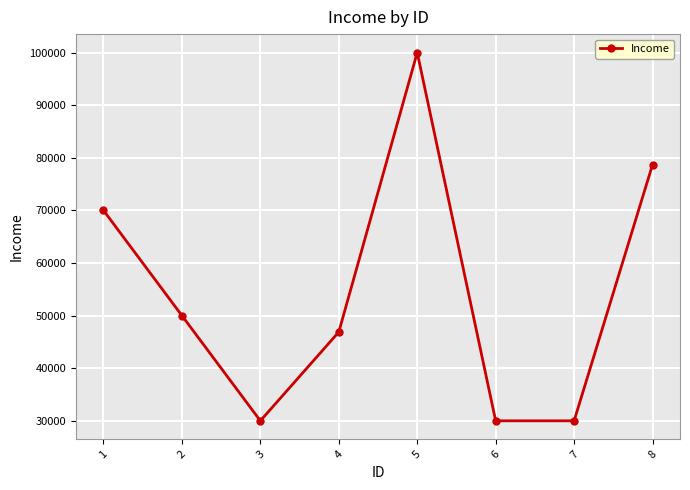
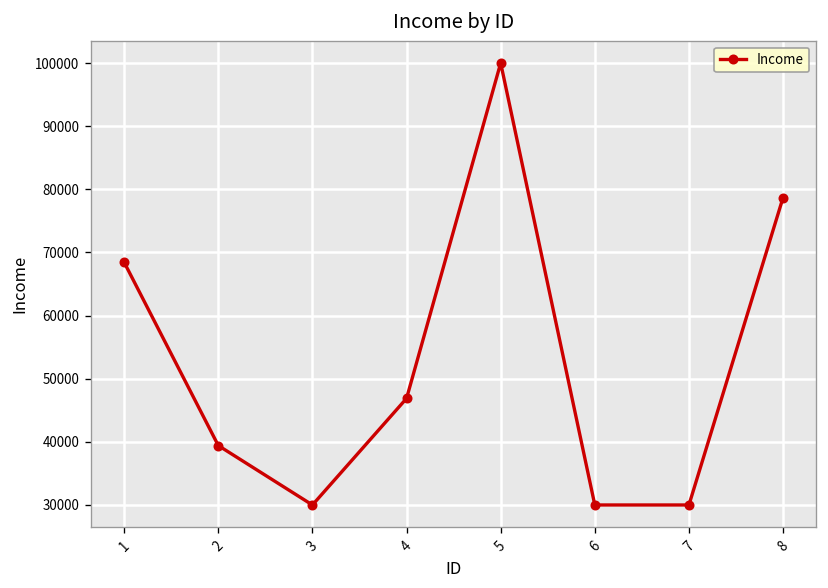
  {
-   "1": 70000,
-   "2": 50000,
+   "1": 68000,
+   "2": 39000,
    "3": 30000,
    "4": 47000,
    "5": 100000,
    "6": 30000,
    "7": 30000,
    "8": 79000
  }
